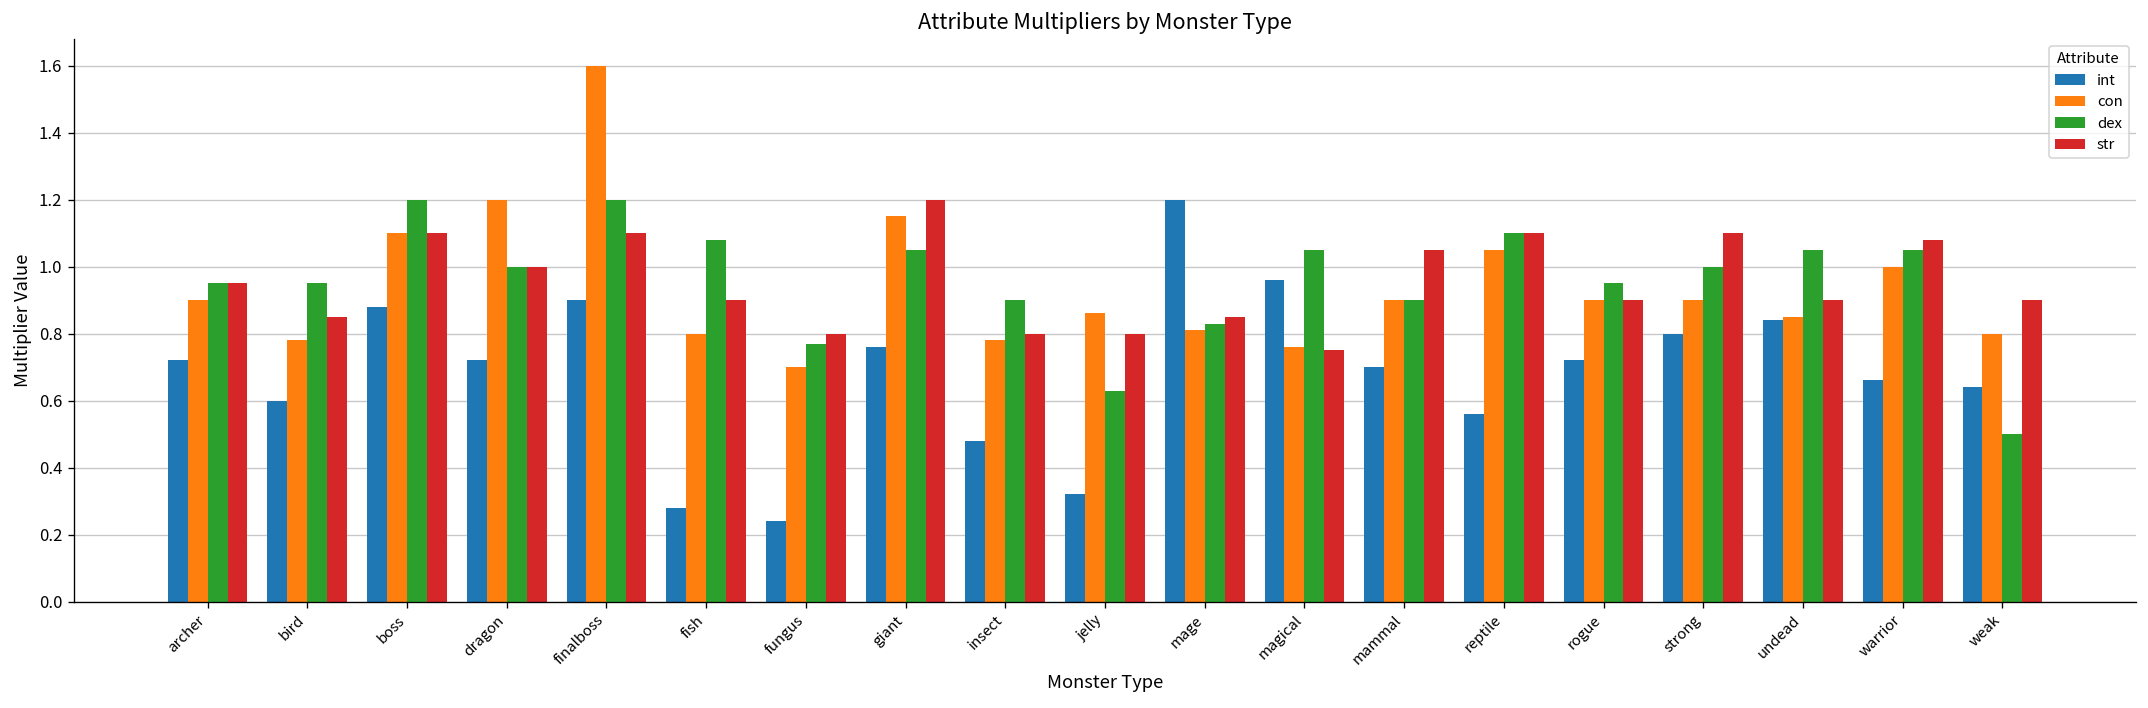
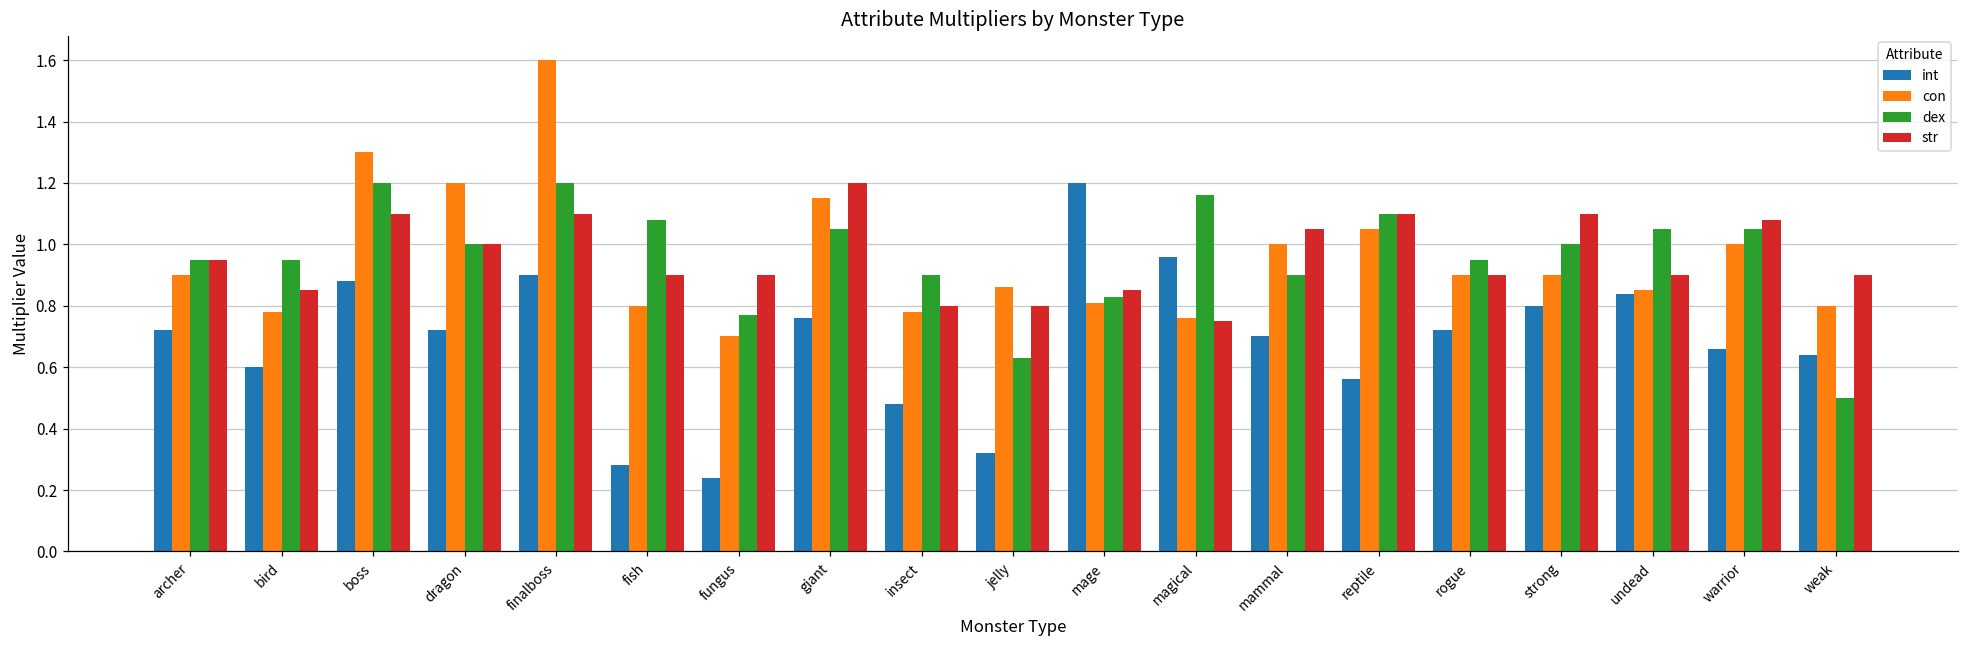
  {
    "int": {
      "archer": 0.72,
      "bird": 0.60,
      "boss": 0.88,
      "dragon": 0.72,
      "finalboss": 0.90,
      "fish": 0.28,
      "fungus": 0.24,
      "giant": 0.76,
      "insect": 0.48,
      "jelly": 0.32,
      "mage": 1.20,
      "magical": 0.96,
      "mammal": 0.70,
      "reptile": 0.56,
      "rogue": 0.72,
      "strong": 0.80,
      "undead": 0.84,
      "warrior": 0.66,
      "weak": 0.64
    },
    "con": {
      "archer": 0.9,
      "bird": 0.78,
-     "boss": 1.1,
+     "boss": 1.3,
      "dragon": 1.2,
      "finalboss": 1.6,
      "fish": 0.8,
      "fungus": 0.7,
      "giant": 1.15,
      "insect": 0.78,
      "jelly": 0.86,
      "mage": 0.81,
      "magical": 0.76,
-     "mammal": 0.9,
+     "mammal": 1.0,
      "reptile": 1.05,
      "rogue": 0.9,
      "strong": 0.9,
      "undead": 0.85,
      "warrior": 1.0,
      "weak": 0.8
    },
    "dex": {
      "archer": 0.95,
      "bird": 0.95,
      "boss": 1.20,
      "dragon": 1.00,
      "finalboss": 1.20,
      "fish": 1.08,
      "fungus": 0.77,
      "giant": 1.05,
      "insect": 0.90,
      "jelly": 0.63,
      "mage": 0.83,
-     "magical": 1.05,
+     "magical": 1.16,
      "mammal": 0.90,
      "reptile": 1.10,
      "rogue": 0.95,
      "strong": 1.00,
      "undead": 1.05,
      "warrior": 1.05,
      "weak": 0.50
    },
    "str": {
      "archer": 0.95,
      "bird": 0.85,
      "boss": 1.1,
      "dragon": 1.0,
      "finalboss": 1.1,
      "fish": 0.9,
-     "fungus": 0.8,
+     "fungus": 0.9,
      "giant": 1.2,
      "insect": 0.8,
      "jelly": 0.8,
      "mage": 0.85,
      "magical": 0.75,
      "mammal": 1.05,
      "reptile": 1.1,
      "rogue": 0.9,
      "strong": 1.1,
      "undead": 0.9,
      "warrior": 1.08,
      "weak": 0.9
    }
  }
